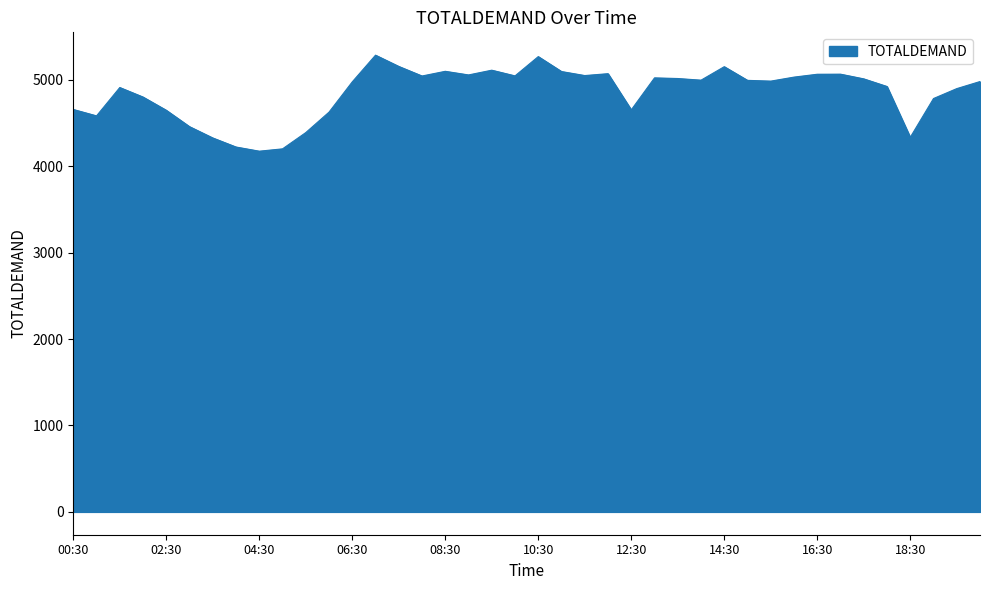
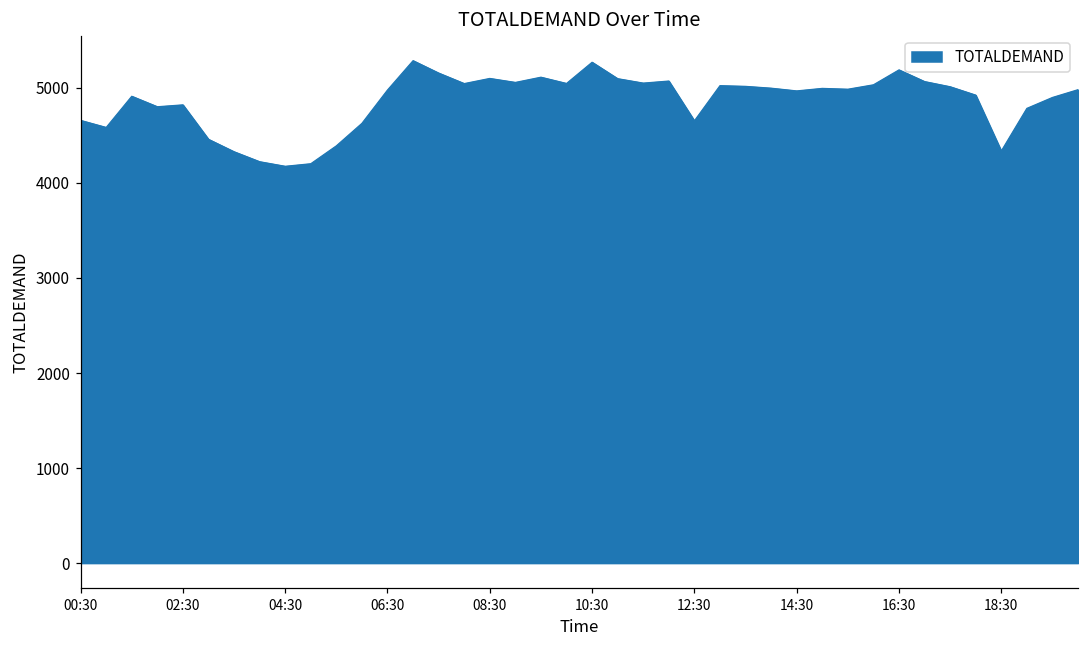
  {
    "00:30": 4700,
-   "02:30": 4600,
+   "02:30": 4800,
    "04:30": 4200,
    "06:30": 5000,
    "08:30": 5100,
    "10:30": 5300,
    "12:30": 4700,
-   "14:30": 5200,
-   "16:30": 5100,
+   "14:30": 5000,
+   "16:30": 5200,
    "18:30": 4300
  }
